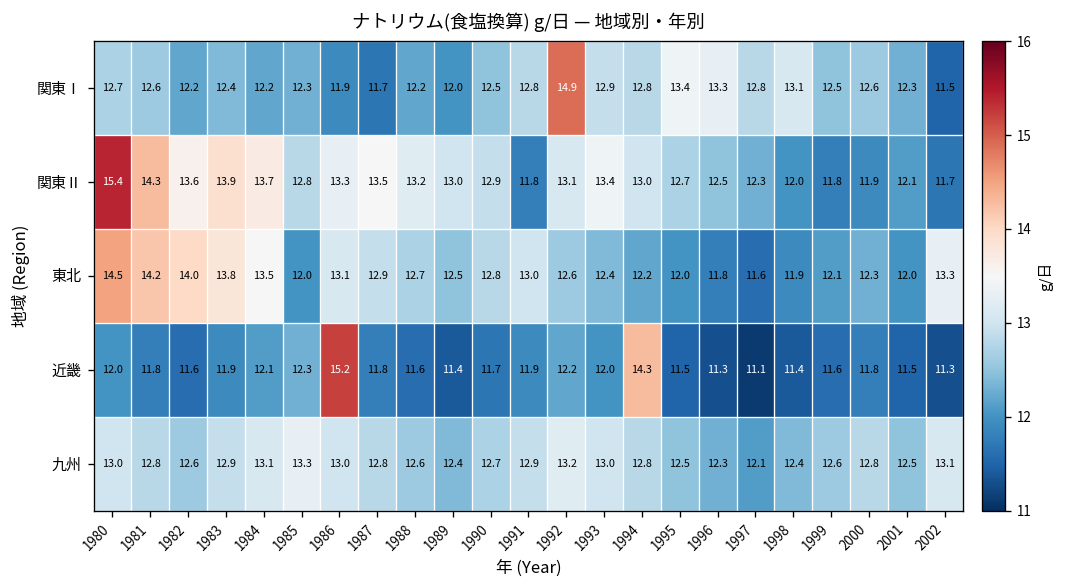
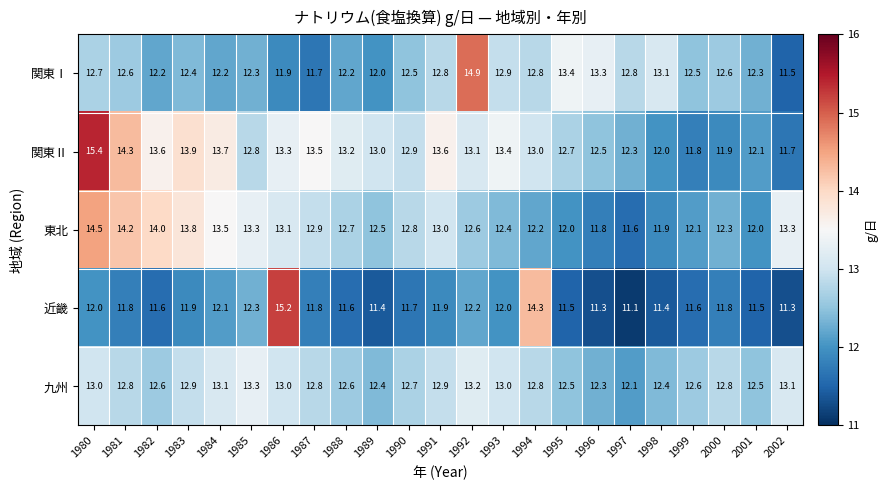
  {
    "関東Ⅰ": {
      "1980": 12.7,
      "1981": 12.6,
      "1982": 12.2,
      "1983": 12.4,
      "1984": 12.2,
      "1985": 12.3,
      "1986": 11.9,
      "1987": 11.7,
      "1988": 12.2,
      "1989": 12.0,
      "1990": 12.5,
      "1991": 12.8,
      "1992": 14.9,
      "1993": 12.9,
      "1994": 12.8,
      "1995": 13.4,
      "1996": 13.3,
      "1997": 12.8,
      "1998": 13.1,
      "1999": 12.5,
      "2000": 12.6,
      "2001": 12.3,
      "2002": 11.5
    },
    "関東Ⅱ": {
      "1980": 15.4,
      "1981": 14.3,
      "1982": 13.6,
      "1983": 13.9,
      "1984": 13.7,
      "1985": 12.8,
      "1986": 13.3,
      "1987": 13.5,
      "1988": 13.2,
      "1989": 13.0,
      "1990": 12.9,
-     "1991": 11.8,
+     "1991": 13.6,
      "1992": 13.1,
      "1993": 13.4,
      "1994": 13.0,
      "1995": 12.7,
      "1996": 12.5,
      "1997": 12.3,
      "1998": 12.0,
      "1999": 11.8,
      "2000": 11.9,
      "2001": 12.1,
      "2002": 11.7
    },
    "東北": {
      "1980": 14.5,
      "1981": 14.2,
      "1982": 14.0,
      "1983": 13.8,
      "1984": 13.5,
-     "1985": 12.0,
+     "1985": 13.3,
      "1986": 13.1,
      "1987": 12.9,
      "1988": 12.7,
      "1989": 12.5,
      "1990": 12.8,
      "1991": 13.0,
      "1992": 12.6,
      "1993": 12.4,
      "1994": 12.2,
      "1995": 12.0,
      "1996": 11.8,
      "1997": 11.6,
      "1998": 11.9,
      "1999": 12.1,
      "2000": 12.3,
      "2001": 12.0,
      "2002": 13.3
    },
    "近畿": {
      "1980": 12.0,
      "1981": 11.8,
      "1982": 11.6,
      "1983": 11.9,
      "1984": 12.1,
      "1985": 12.3,
      "1986": 15.2,
      "1987": 11.8,
      "1988": 11.6,
      "1989": 11.4,
      "1990": 11.7,
      "1991": 11.9,
      "1992": 12.2,
      "1993": 12.0,
      "1994": 14.3,
      "1995": 11.5,
      "1996": 11.3,
      "1997": 11.1,
      "1998": 11.4,
      "1999": 11.6,
      "2000": 11.8,
      "2001": 11.5,
      "2002": 11.3
    },
    "九州": {
      "1980": 13.0,
      "1981": 12.8,
      "1982": 12.6,
      "1983": 12.9,
      "1984": 13.1,
      "1985": 13.3,
      "1986": 13.0,
      "1987": 12.8,
      "1988": 12.6,
      "1989": 12.4,
      "1990": 12.7,
      "1991": 12.9,
      "1992": 13.2,
      "1993": 13.0,
      "1994": 12.8,
      "1995": 12.5,
      "1996": 12.3,
      "1997": 12.1,
      "1998": 12.4,
      "1999": 12.6,
      "2000": 12.8,
      "2001": 12.5,
      "2002": 13.1
    }
  }
